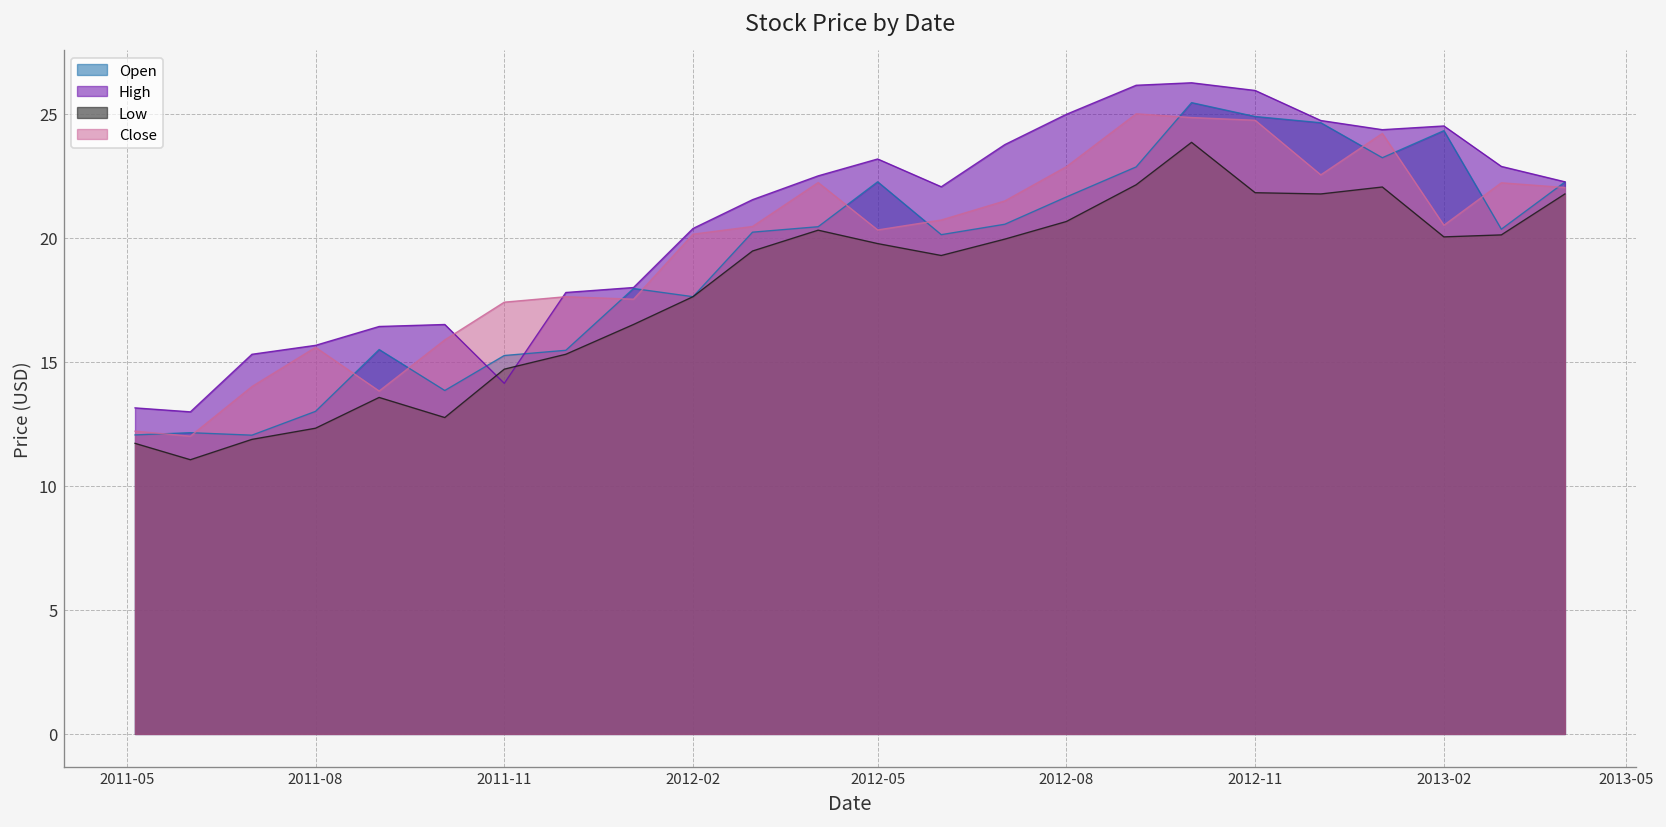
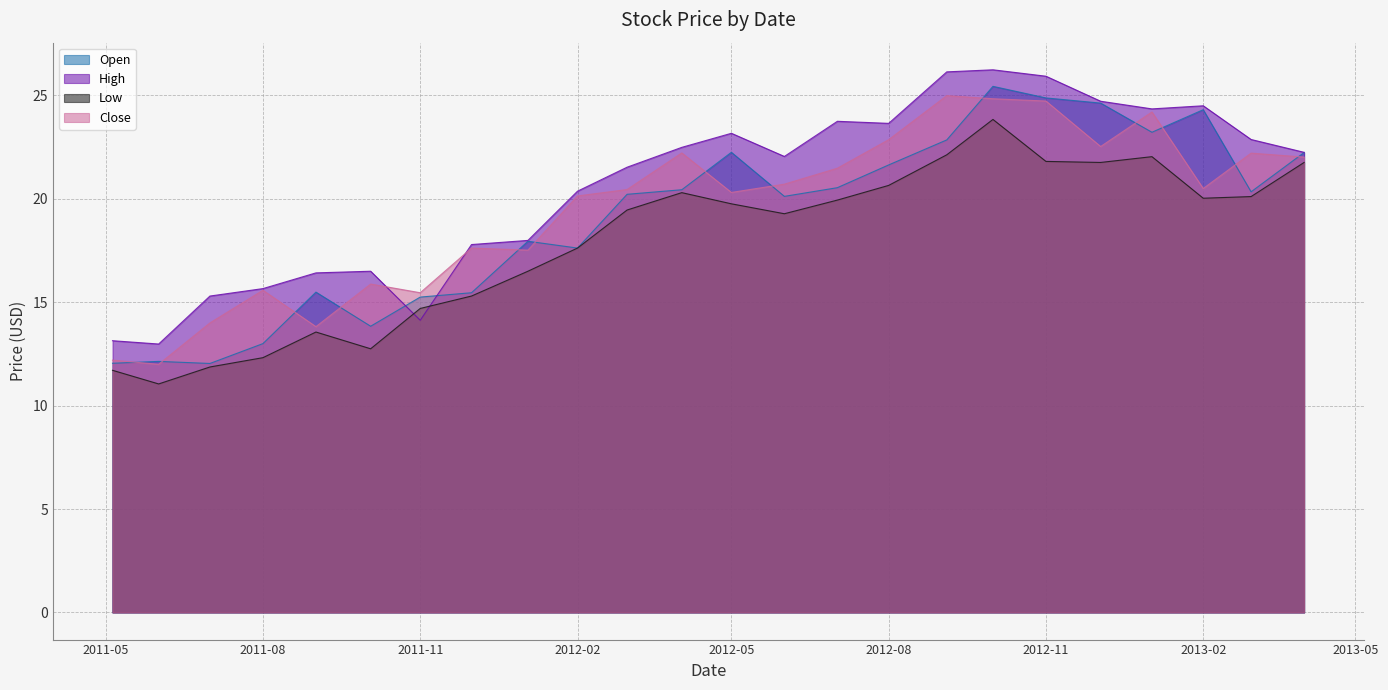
  {
    "Open": {
      "2011-08": 13.0,
      "2011-11": 15.3,
      "2012-05": 22.3,
      "2012-08": 21.6,
      "2012-11": 24.9,
      "2013-02": 24.3
    },
    "High": {
      "2011-11": 14.1,
      "2012-02": 20.4,
      "2012-05": 23.2,
-     "2012-08": 25.0,
+     "2012-08": 23.7,
      "2012-11": 25.9,
      "2013-02": 24.5
    },
    "Low": {
      "2011-08": 12.3,
      "2011-11": 14.7,
      "2012-05": 19.8,
      "2012-08": 20.7,
      "2012-11": 21.8,
      "2013-02": 20.0
    },
    "Close": {
-     "2011-11": 17.4,
+     "2011-11": 15.5,
      "2012-02": 20.1,
      "2012-05": 20.3,
      "2012-08": 22.9,
      "2012-11": 24.7,
      "2013-02": 20.5
    }
  }
